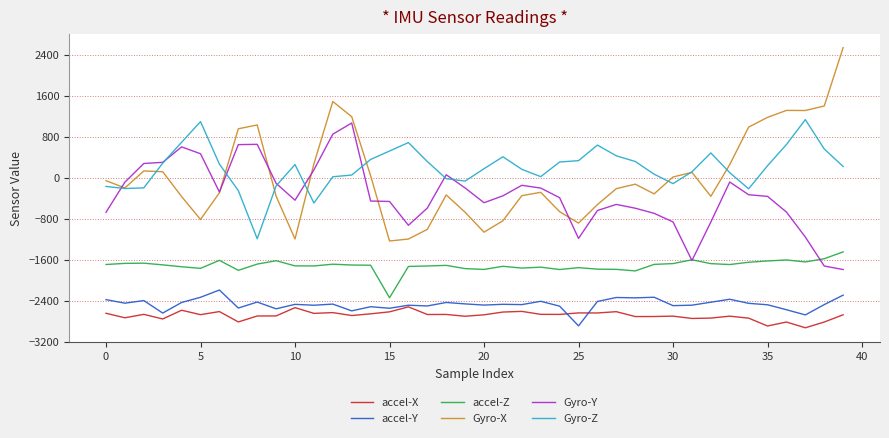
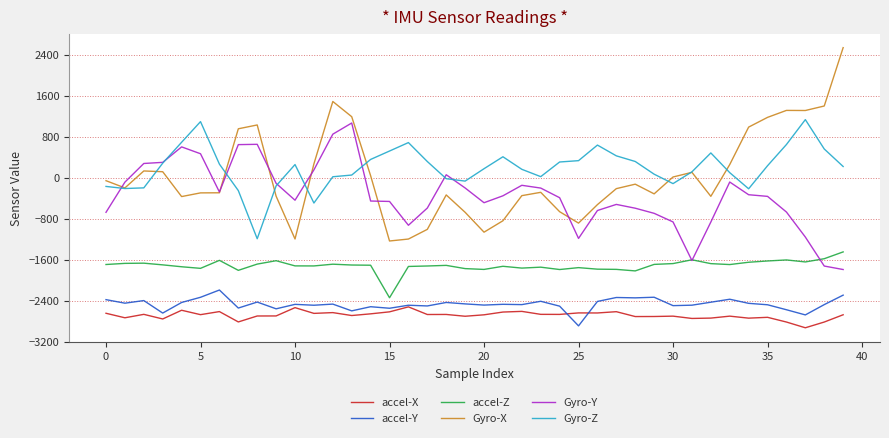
  {
    "accel-X": {
      "0": -2600,
      "5": -2700,
      "10": -2500,
      "15": -2600,
      "20": -2700,
      "25": -2600,
      "30": -2700,
-     "35": -2900
+     "35": -2700
    },
    "accel-Y": {
      "0": -2400,
      "5": -2300,
      "10": -2500,
      "15": -2500,
      "20": -2500,
      "25": -2900,
      "30": -2500,
      "35": -2500
    },
    "accel-Z": {
      "0": -1700,
      "5": -1800,
      "10": -1700,
      "15": -2300,
      "20": -1800,
      "25": -1800,
      "30": -1700,
      "35": -1600
    },
    "Gyro-X": {
      "0": -100,
-     "5": -800,
+     "5": -300,
      "10": -1200,
      "15": -1200,
      "20": -1100,
      "25": -900,
      "30": 0,
      "35": 1200
    },
    "Gyro-Y": {
      "0": -700,
      "5": 500,
      "10": -400,
      "15": -500,
      "20": -500,
      "25": -1200,
      "30": -900,
      "35": -400
    },
    "Gyro-Z": {
      "0": -200,
      "5": 1100,
      "10": 300,
      "15": 500,
      "20": 200,
      "25": 300,
      "30": -100,
      "35": 200
    }
  }
